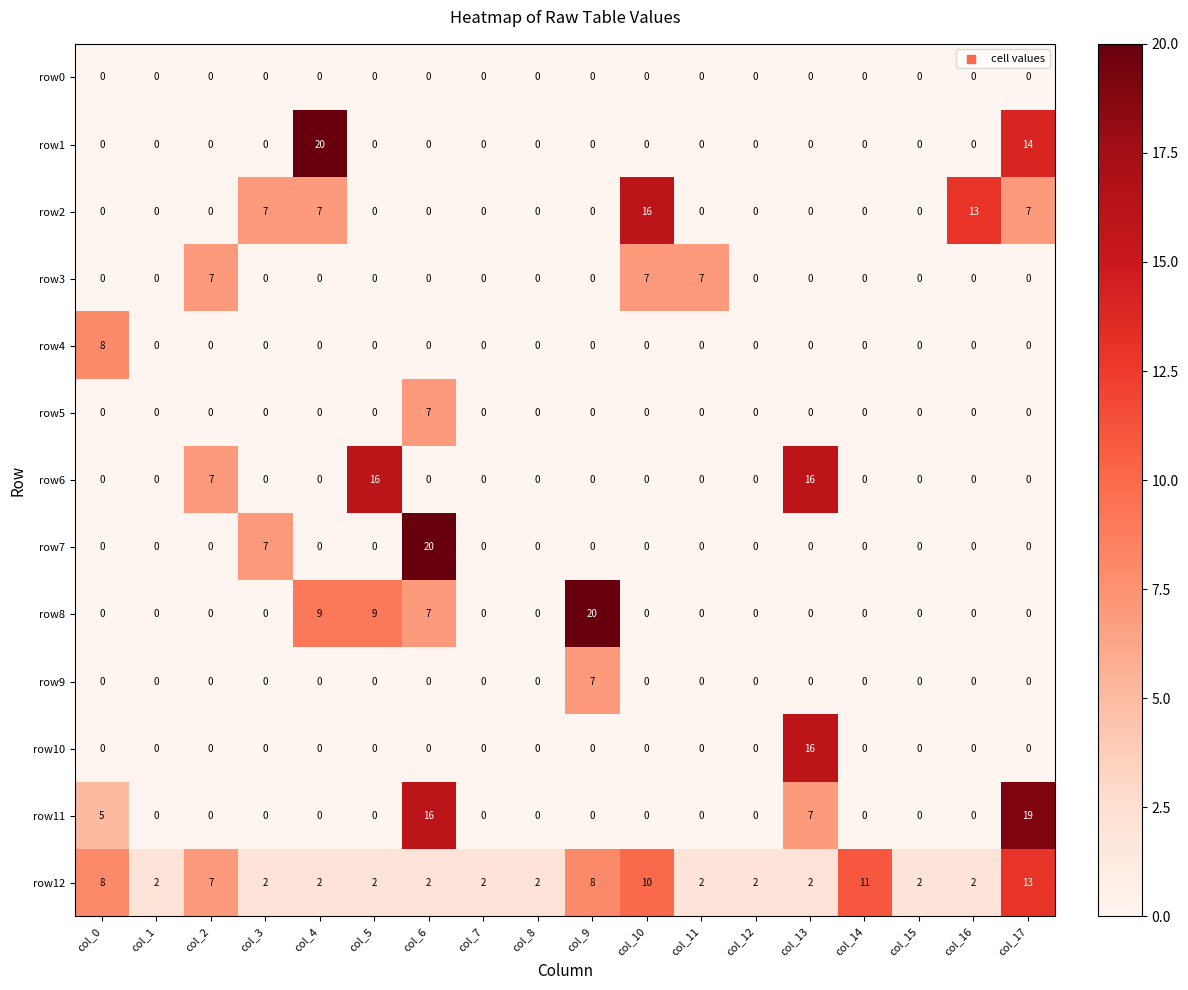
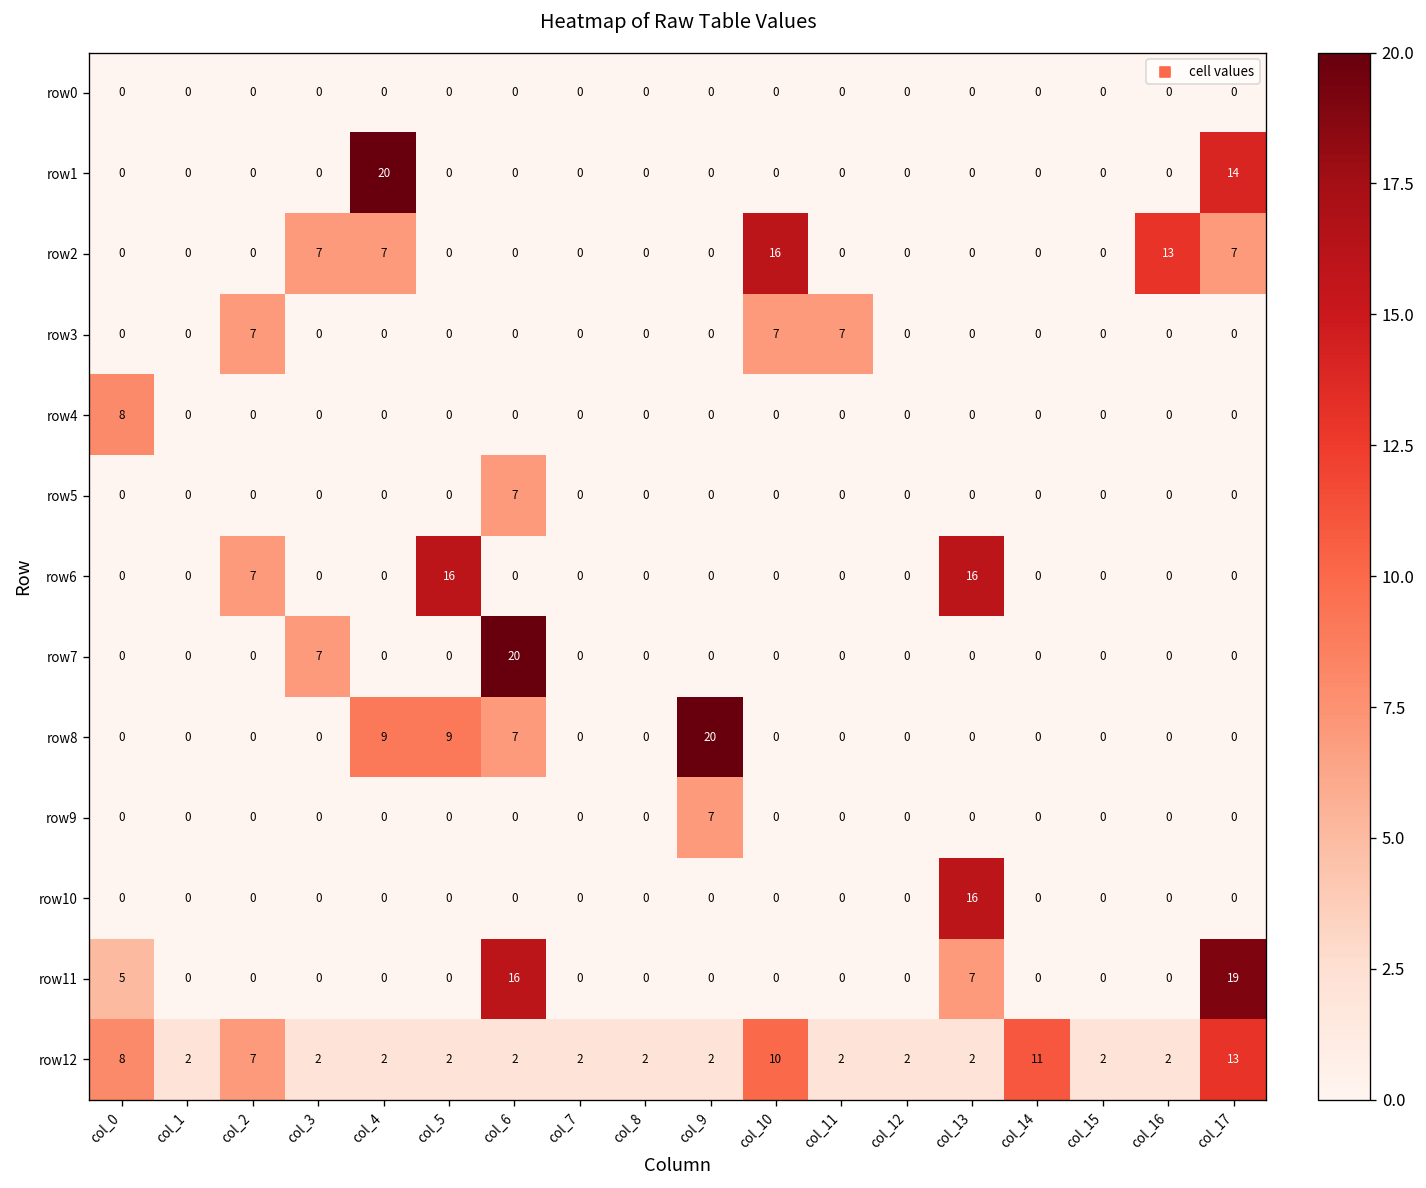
  {
    "row12": {
      "col_0": 8,
      "col_1": 2,
      "col_2": 7,
      "col_3": 2,
      "col_4": 2,
      "col_5": 2,
      "col_6": 2,
      "col_7": 2,
      "col_8": 2,
-     "col_9": 8,
+     "col_9": 2,
      "col_10": 10,
      "col_11": 2,
      "col_12": 2,
      "col_13": 2,
      "col_14": 11,
      "col_15": 2,
      "col_16": 2,
      "col_17": 13
    }
  }
